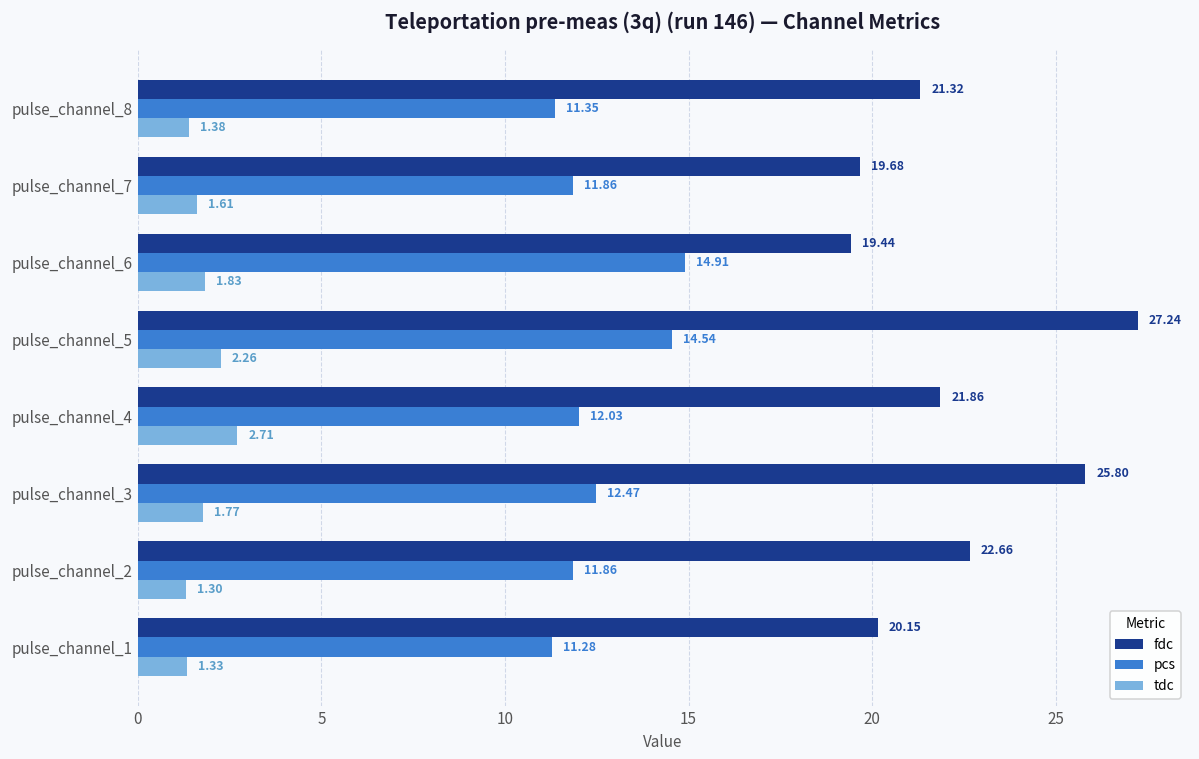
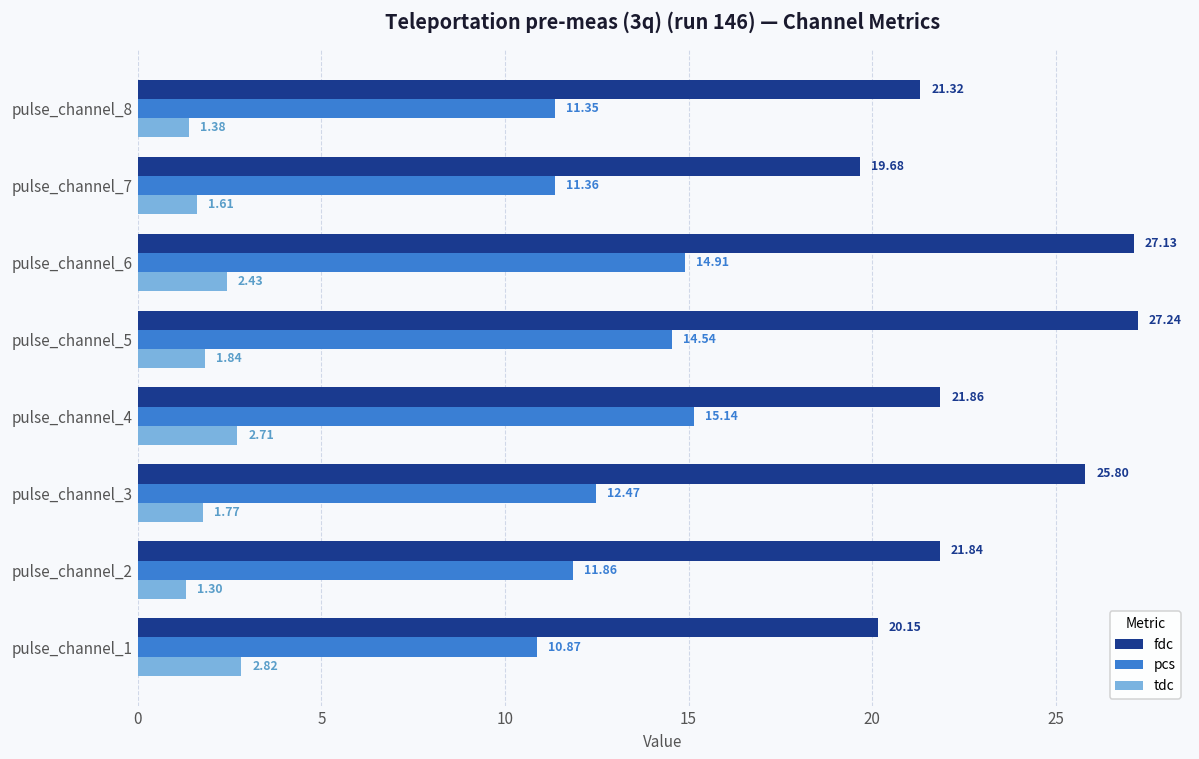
  {
    "fdc": {
      "pulse_channel_8": 21.32,
      "pulse_channel_7": 19.68,
-     "pulse_channel_6": 19.44,
+     "pulse_channel_6": 27.13,
      "pulse_channel_5": 27.24,
      "pulse_channel_4": 21.86,
      "pulse_channel_3": 25.80,
-     "pulse_channel_2": 22.66,
+     "pulse_channel_2": 21.84,
      "pulse_channel_1": 20.15
    },
    "pcs": {
      "pulse_channel_8": 11.35,
-     "pulse_channel_7": 11.86,
+     "pulse_channel_7": 11.36,
      "pulse_channel_6": 14.91,
      "pulse_channel_5": 14.54,
-     "pulse_channel_4": 12.03,
+     "pulse_channel_4": 15.14,
      "pulse_channel_3": 12.47,
      "pulse_channel_2": 11.86,
-     "pulse_channel_1": 11.28
+     "pulse_channel_1": 10.87
    },
    "tdc": {
      "pulse_channel_8": 1.38,
      "pulse_channel_7": 1.61,
-     "pulse_channel_6": 1.83,
-     "pulse_channel_5": 2.26,
+     "pulse_channel_6": 2.43,
+     "pulse_channel_5": 1.84,
      "pulse_channel_4": 2.71,
      "pulse_channel_3": 1.77,
      "pulse_channel_2": 1.30,
-     "pulse_channel_1": 1.33
+     "pulse_channel_1": 2.82
    }
  }
